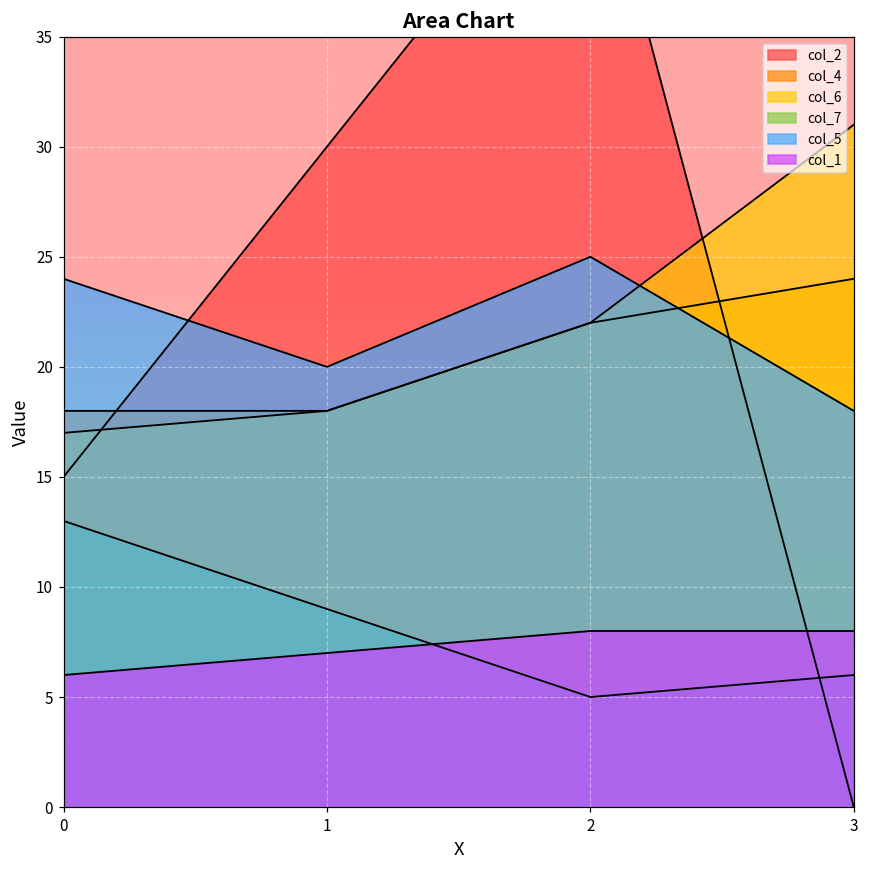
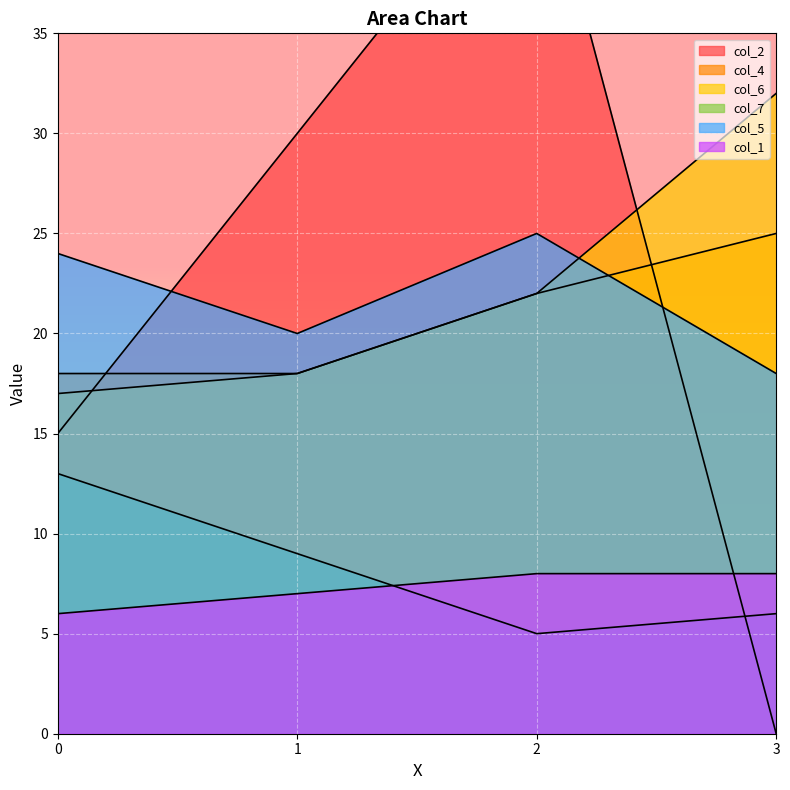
  {
    "col_2": {
      "0": 15,
      "1": 30,
      "3": 0
    },
    "col_4": {
      "0": 18,
-     "3": 24
+     "3": 25
    },
    "col_6": {
      "0": 17,
-     "3": 31
+     "3": 32
    },
    "col_7": {
      "0": 13,
      "1": 9,
      "2": 5,
      "3": 6
    },
    "col_5": {
      "0": 24,
      "1": 20,
      "2": 25,
      "3": 18
    },
    "col_1": {
      "0": 6,
      "1": 7,
      "2": 8,
      "3": 8
    }
  }
